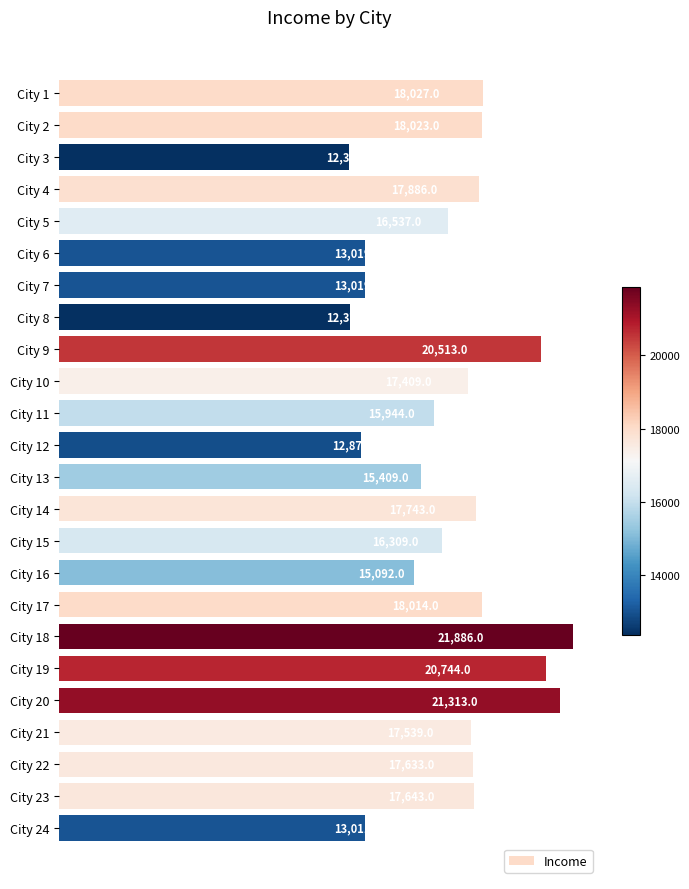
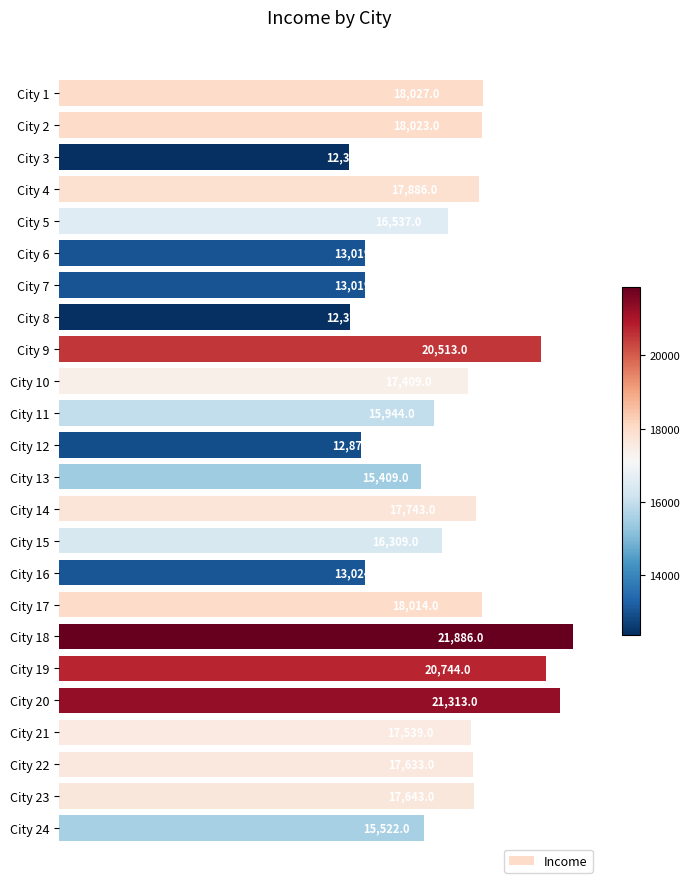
  {
    "City 1": "18,027.0",
    "City 2": "18,023.0",
    "City 6": "13,019.0",
    "City 7": "13,019.0",
    "City 9": "20,513.0",
    "City 11": "15,944.0",
    "City 12": "12,871.0",
    "City 13": "15,409.0",
-   "City 16": "15,092.0",
+   "City 16": "13,024.0",
    "City 17": "18,014.0",
    "City 18": "21,886.0",
    "City 19": "20,744.0",
    "City 20": "21,313.0",
-   "City 24": "13,011.0"
+   "City 24": "15,522.0"
  }
